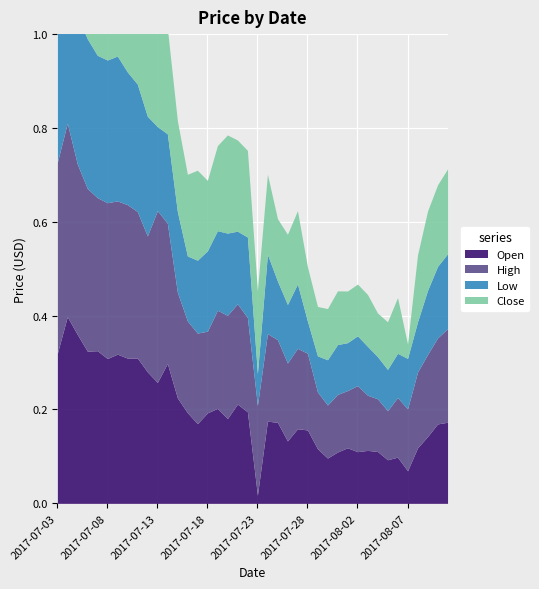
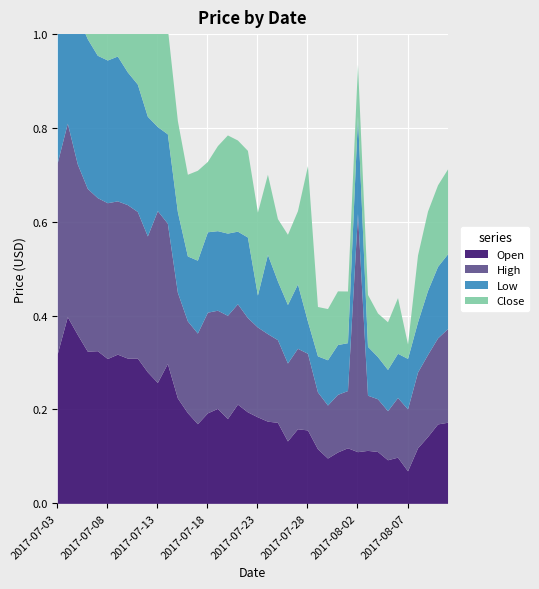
  {
    "Open": {
      "2017-07-03": 0.32,
      "2017-07-08": 0.31,
      "2017-07-13": 0.26,
      "2017-07-18": 0.19,
-     "2017-07-23": 0.02,
+     "2017-07-23": 0.18,
      "2017-07-28": 0.16,
      "2017-08-02": 0.11,
      "2017-08-07": 0.07
    },
    "High": {
      "2017-07-03": 0.41,
      "2017-07-08": 0.33,
      "2017-07-13": 0.37,
-     "2017-07-18": 0.17,
+     "2017-07-18": 0.21,
      "2017-07-23": 0.19,
      "2017-07-28": 0.16,
-     "2017-08-02": 0.14,
+     "2017-08-02": 0.51,
      "2017-08-07": 0.13
    },
    "Low": {
      "2017-07-08": 0.30,
      "2017-07-13": 0.18,
      "2017-07-18": 0.17,
      "2017-07-23": 0.07,
      "2017-07-28": 0.07,
-     "2017-08-02": 0.11,
+     "2017-08-02": 0.21,
      "2017-08-07": 0.11
    },
    "Close": {
      "2017-07-18": 0.15,
      "2017-07-23": 0.18,
-     "2017-07-28": 0.12,
+     "2017-07-28": 0.33,
      "2017-08-02": 0.11,
      "2017-08-07": 0.03
    }
  }
